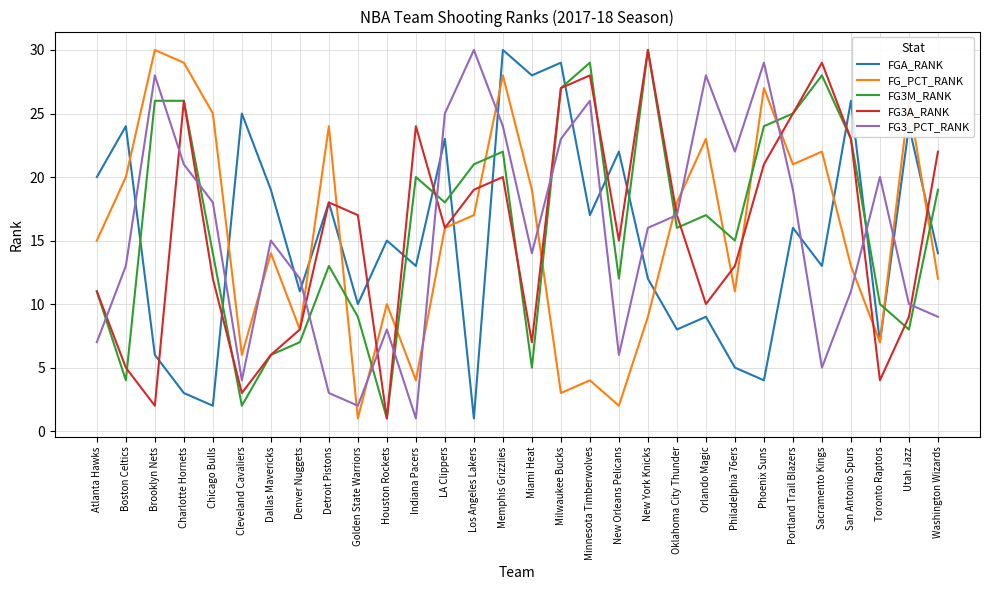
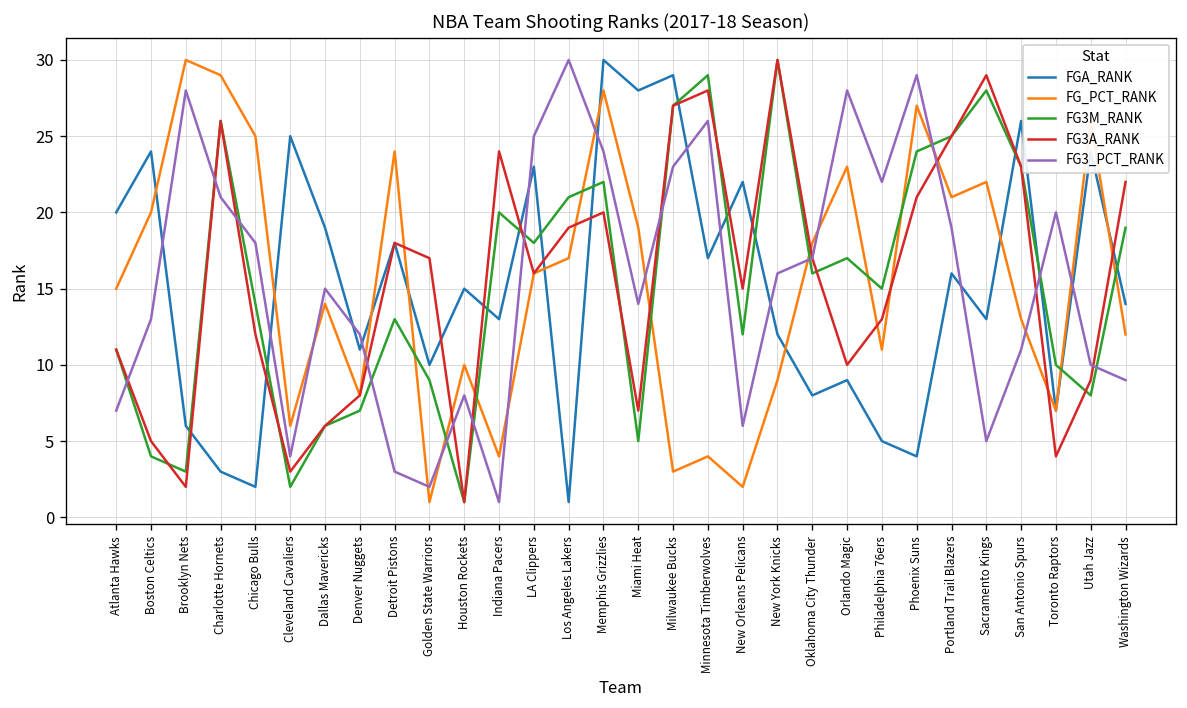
  {
    "FGA_RANK": {
      "Atlanta Hawks": 20,
      "Boston Celtics": 24,
      "Brooklyn Nets": 6,
      "Charlotte Hornets": 3,
      "Chicago Bulls": 2,
      "Cleveland Cavaliers": 25,
      "Dallas Mavericks": 19,
      "Denver Nuggets": 11,
      "Golden State Warriors": 10,
      "Houston Rockets": 15,
      "Indiana Pacers": 13,
      "LA Clippers": 23,
      "Los Angeles Lakers": 1,
      "Memphis Grizzlies": 30,
      "Miami Heat": 28,
      "Milwaukee Bucks": 29,
      "Minnesota Timberwolves": 17,
      "New Orleans Pelicans": 22,
      "New York Knicks": 12,
      "Oklahoma City Thunder": 8,
      "Orlando Magic": 9,
      "Philadelphia 76ers": 5,
      "Phoenix Suns": 4,
      "Portland Trail Blazers": 16,
      "Sacramento Kings": 13,
      "San Antonio Spurs": 26,
      "Washington Wizards": 14
    },
    "FG_PCT_RANK": {
      "Atlanta Hawks": 15,
      "Boston Celtics": 20,
      "Brooklyn Nets": 30,
      "Charlotte Hornets": 29,
      "Chicago Bulls": 25,
      "Cleveland Cavaliers": 6,
      "Dallas Mavericks": 14,
      "Detroit Pistons": 24,
      "Golden State Warriors": 1,
      "Houston Rockets": 10,
      "Indiana Pacers": 4,
      "Los Angeles Lakers": 17,
      "Memphis Grizzlies": 28,
      "Miami Heat": 19,
      "Milwaukee Bucks": 3,
      "Minnesota Timberwolves": 4,
      "New Orleans Pelicans": 2,
      "New York Knicks": 9,
      "Oklahoma City Thunder": 18,
      "Orlando Magic": 23,
      "Philadelphia 76ers": 11,
      "Phoenix Suns": 27,
      "Portland Trail Blazers": 21,
      "Sacramento Kings": 22,
      "San Antonio Spurs": 13,
      "Washington Wizards": 12
    },
    "FG3M_RANK": {
      "Boston Celtics": 4,
-     "Brooklyn Nets": 26,
+     "Brooklyn Nets": 3,
      "Chicago Bulls": 14,
      "Cleveland Cavaliers": 2,
      "Denver Nuggets": 7,
      "Detroit Pistons": 13,
      "Golden State Warriors": 9,
      "Indiana Pacers": 20,
      "LA Clippers": 18,
      "Los Angeles Lakers": 21,
      "Memphis Grizzlies": 22,
      "Miami Heat": 5,
      "Minnesota Timberwolves": 29,
      "New Orleans Pelicans": 12,
      "Oklahoma City Thunder": 16,
      "Orlando Magic": 17,
      "Philadelphia 76ers": 15,
      "Phoenix Suns": 24,
      "Sacramento Kings": 28,
      "Toronto Raptors": 10,
      "Utah Jazz": 8,
      "Washington Wizards": 19
    },
    "FG3A_RANK": {
      "Boston Celtics": 5,
      "Brooklyn Nets": 2,
      "Chicago Bulls": 12,
      "Cleveland Cavaliers": 3,
      "Golden State Warriors": 17,
      "Indiana Pacers": 24,
      "Los Angeles Lakers": 19,
      "Memphis Grizzlies": 20,
      "Miami Heat": 7,
      "Minnesota Timberwolves": 28,
      "New Orleans Pelicans": 15,
      "Orlando Magic": 10,
      "Philadelphia 76ers": 13,
      "Phoenix Suns": 21,
      "Sacramento Kings": 29,
      "Toronto Raptors": 4,
      "Utah Jazz": 9,
      "Washington Wizards": 22
    },
    "FG3_PCT_RANK": {
      "Atlanta Hawks": 7,
      "Boston Celtics": 13,
      "Brooklyn Nets": 28,
      "Charlotte Hornets": 21,
      "Chicago Bulls": 18,
      "Cleveland Cavaliers": 4,
      "Dallas Mavericks": 15,
      "Denver Nuggets": 12,
      "Detroit Pistons": 3,
      "Golden State Warriors": 2,
      "Houston Rockets": 8,
      "Indiana Pacers": 1,
      "LA Clippers": 25,
      "Los Angeles Lakers": 30,
      "Memphis Grizzlies": 24,
      "Miami Heat": 14,
      "Milwaukee Bucks": 23,
      "Minnesota Timberwolves": 26,
      "New Orleans Pelicans": 6,
      "New York Knicks": 16,
      "Orlando Magic": 28,
      "Philadelphia 76ers": 22,
      "Phoenix Suns": 29,
      "Portland Trail Blazers": 19,
      "Sacramento Kings": 5,
      "San Antonio Spurs": 11,
      "Toronto Raptors": 20,
      "Utah Jazz": 10,
      "Washington Wizards": 9
    }
  }
